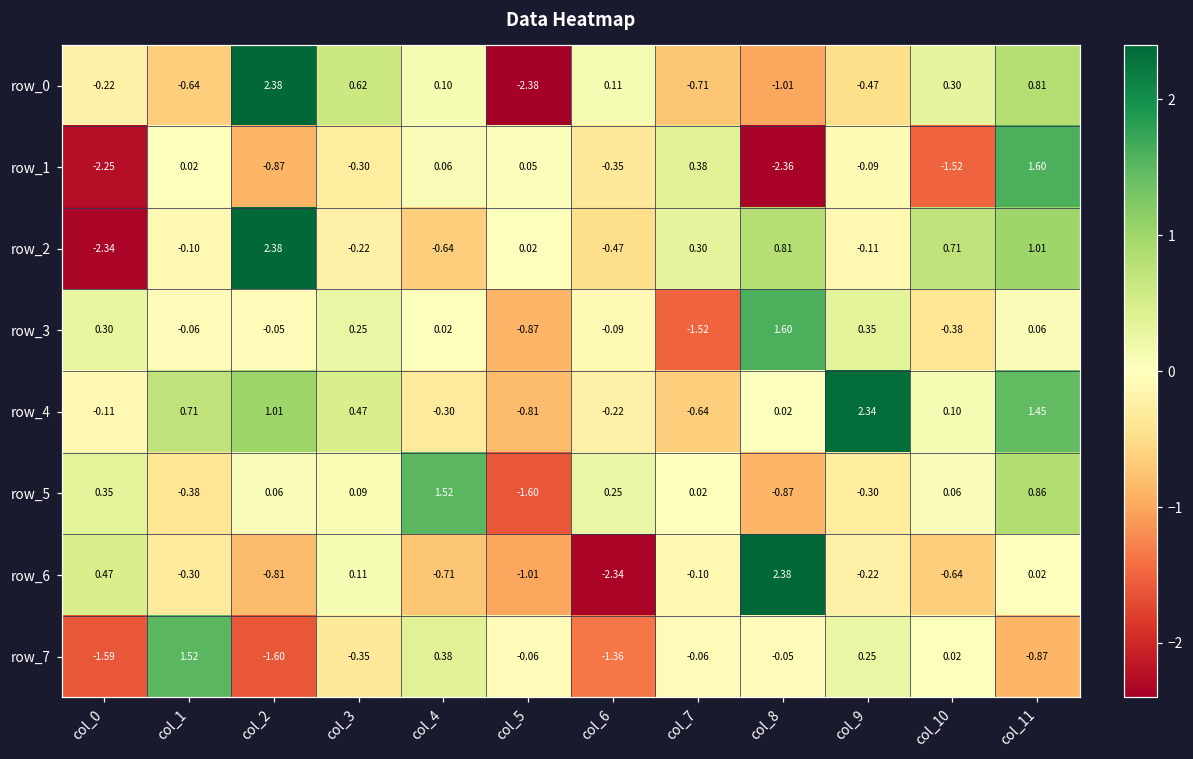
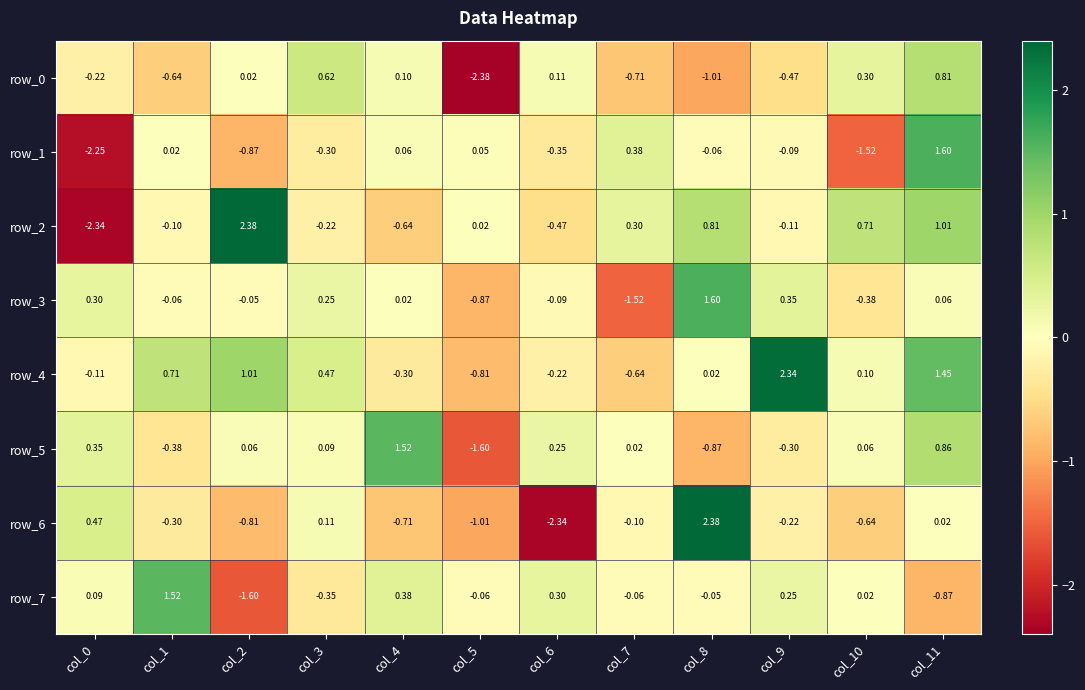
  {
    "row_0": {
      "col_0": -0.22,
      "col_1": -0.64,
-     "col_2": 2.38,
+     "col_2": 0.02,
      "col_3": 0.62,
      "col_4": 0.10,
      "col_5": -2.38,
      "col_6": 0.11,
      "col_7": -0.71,
      "col_8": -1.01,
      "col_9": -0.47,
      "col_10": 0.30,
      "col_11": 0.81
    },
    "row_1": {
      "col_0": -2.25,
      "col_1": 0.02,
      "col_2": -0.87,
      "col_3": -0.30,
      "col_4": 0.06,
      "col_5": 0.05,
      "col_6": -0.35,
      "col_7": 0.38,
-     "col_8": -2.36,
+     "col_8": -0.06,
      "col_9": -0.09,
      "col_10": -1.52,
      "col_11": 1.60
    },
    "row_2": {
      "col_0": -2.34,
      "col_1": -0.10,
      "col_2": 2.38,
      "col_3": -0.22,
      "col_4": -0.64,
      "col_5": 0.02,
      "col_6": -0.47,
      "col_7": 0.30,
      "col_8": 0.81,
      "col_9": -0.11,
      "col_10": 0.71,
      "col_11": 1.01
    },
    "row_3": {
      "col_0": 0.30,
      "col_1": -0.06,
      "col_2": -0.05,
      "col_3": 0.25,
      "col_4": 0.02,
      "col_5": -0.87,
      "col_6": -0.09,
      "col_7": -1.52,
      "col_8": 1.60,
      "col_9": 0.35,
      "col_10": -0.38,
      "col_11": 0.06
    },
    "row_4": {
      "col_0": -0.11,
      "col_1": 0.71,
      "col_2": 1.01,
      "col_3": 0.47,
      "col_4": -0.30,
      "col_5": -0.81,
      "col_6": -0.22,
      "col_7": -0.64,
      "col_8": 0.02,
      "col_9": 2.34,
      "col_10": 0.10,
      "col_11": 1.45
    },
    "row_5": {
      "col_0": 0.35,
      "col_1": -0.38,
      "col_2": 0.06,
      "col_3": 0.09,
      "col_4": 1.52,
      "col_5": -1.60,
      "col_6": 0.25,
      "col_7": 0.02,
      "col_8": -0.87,
      "col_9": -0.30,
      "col_10": 0.06,
      "col_11": 0.86
    },
    "row_6": {
      "col_0": 0.47,
      "col_1": -0.30,
      "col_2": -0.81,
      "col_3": 0.11,
      "col_4": -0.71,
      "col_5": -1.01,
      "col_6": -2.34,
      "col_7": -0.10,
      "col_8": 2.38,
      "col_9": -0.22,
      "col_10": -0.64,
      "col_11": 0.02
    },
    "row_7": {
-     "col_0": -1.59,
+     "col_0": 0.09,
      "col_1": 1.52,
      "col_2": -1.60,
      "col_3": -0.35,
      "col_4": 0.38,
      "col_5": -0.06,
-     "col_6": -1.36,
+     "col_6": 0.30,
      "col_7": -0.06,
      "col_8": -0.05,
      "col_9": 0.25,
      "col_10": 0.02,
      "col_11": -0.87
    }
  }
